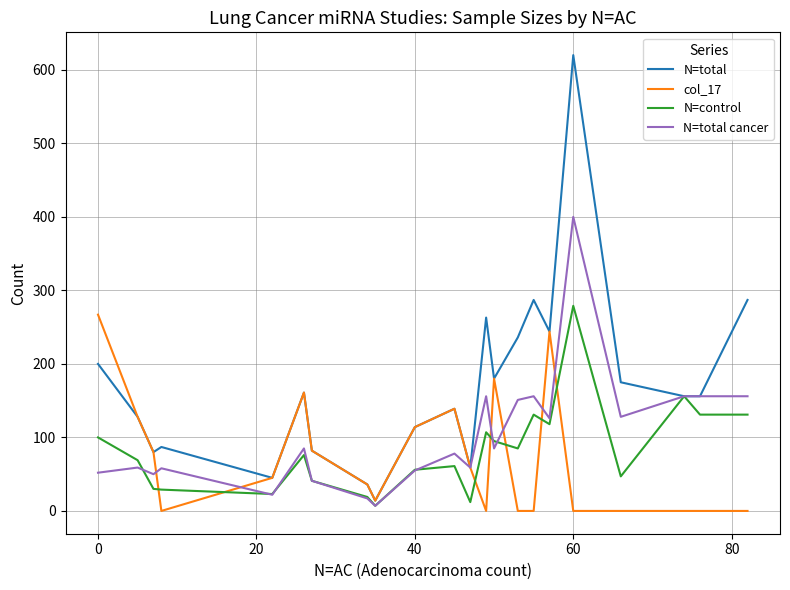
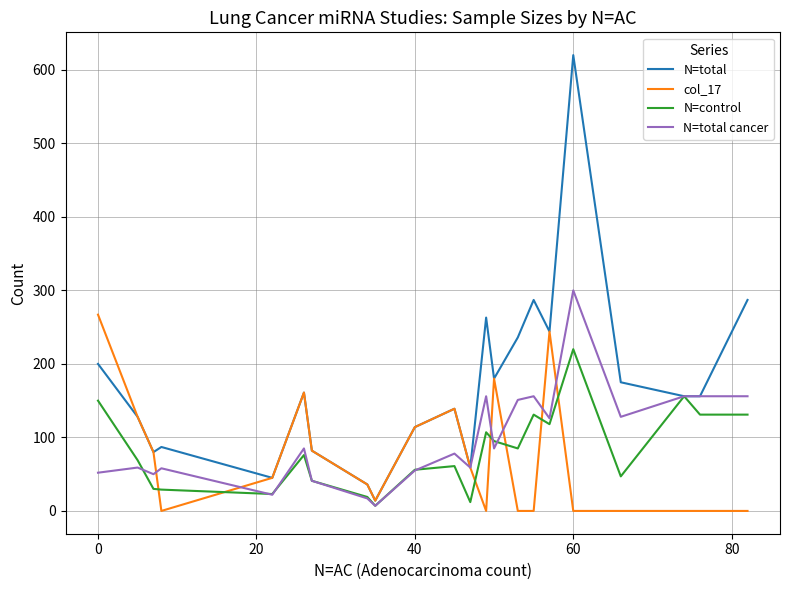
  {
    "N=total": {
      "0": 200,
      "60": 620
    },
    "col_17": {
      "0": 270,
      "60": 0
    },
    "N=control": {
-     "0": 100,
-     "60": 280
+     "0": 150,
+     "60": 220
    },
    "N=total cancer": {
      "0": 50,
-     "60": 400
+     "60": 300
    }
  }
